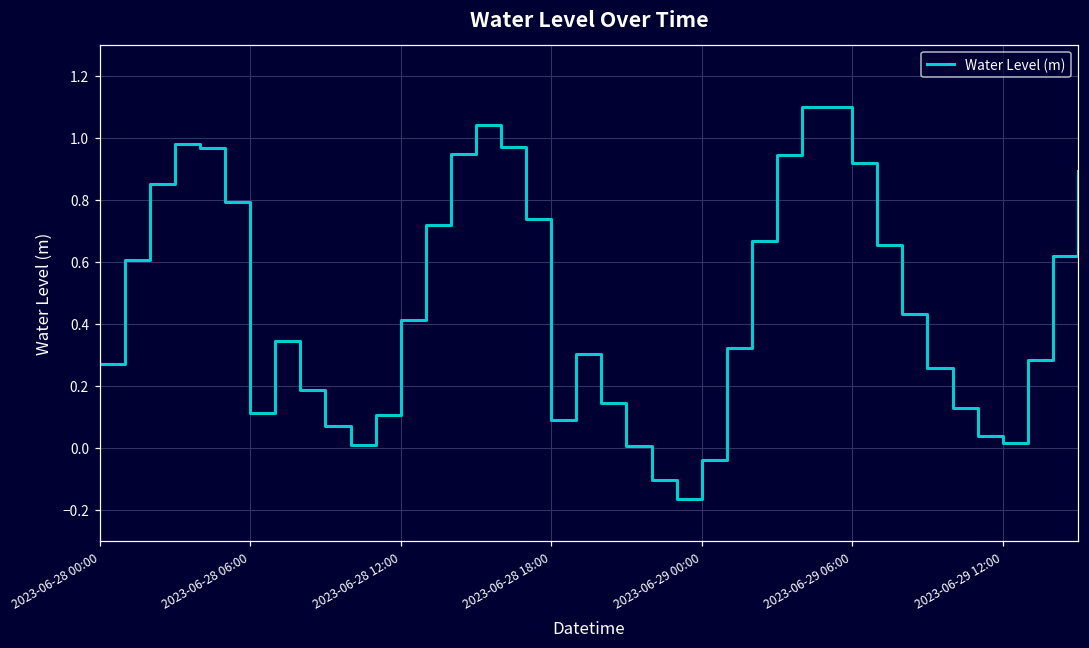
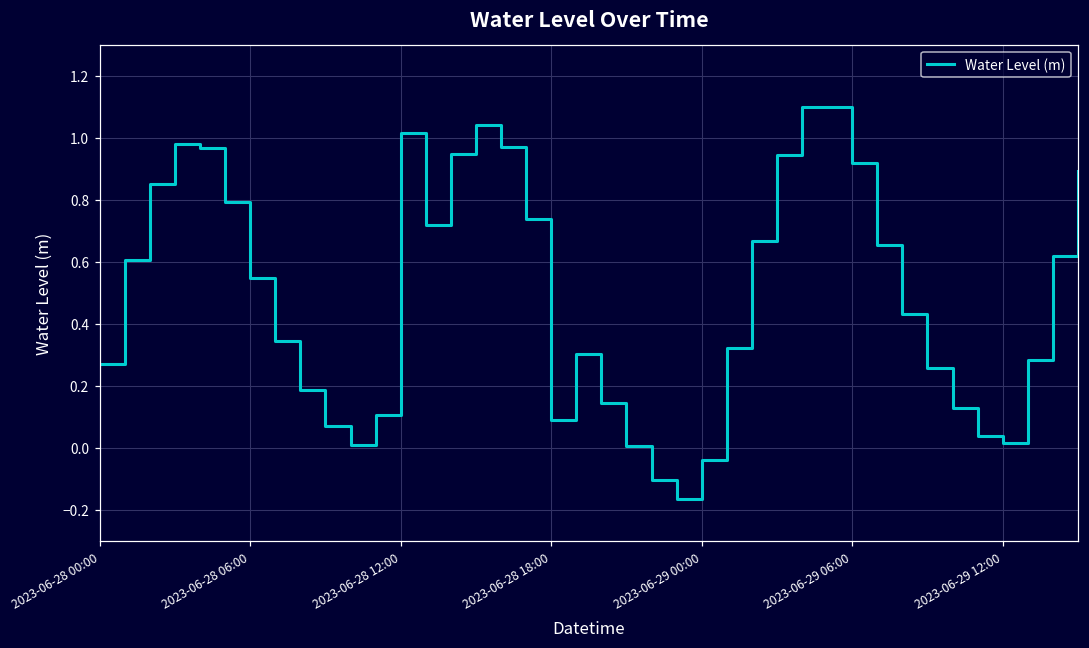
  {
    "2023-06-28 00:00": 0.27,
-   "2023-06-28 06:00": 0.11,
-   "2023-06-28 12:00": 0.41,
+   "2023-06-28 06:00": 0.55,
+   "2023-06-28 12:00": 1.01,
    "2023-06-28 18:00": 0.09,
    "2023-06-29 00:00": -0.04,
    "2023-06-29 06:00": 0.92,
    "2023-06-29 12:00": 0.02
  }
